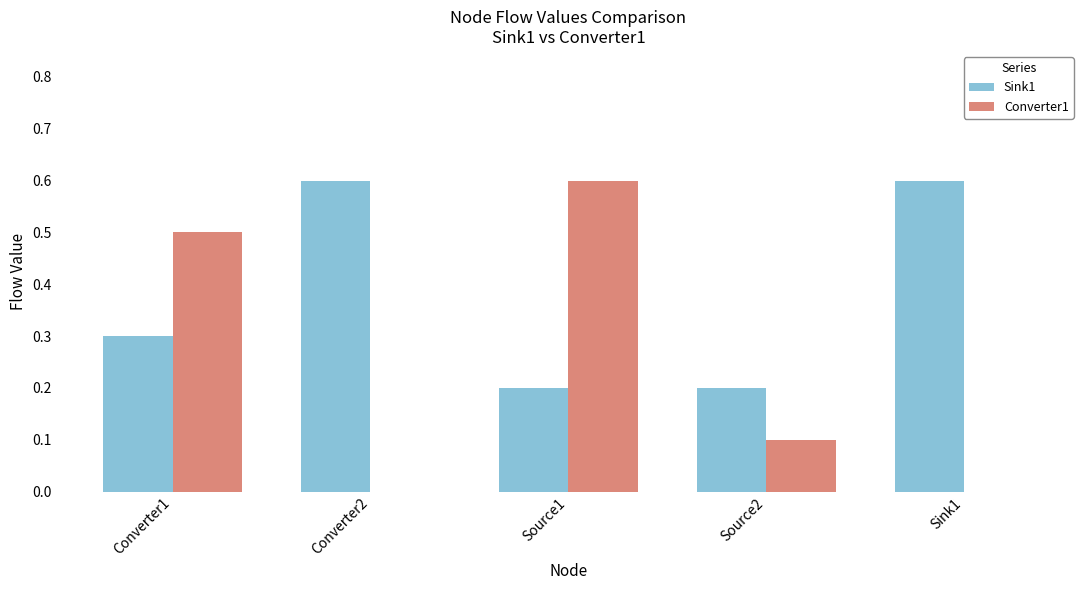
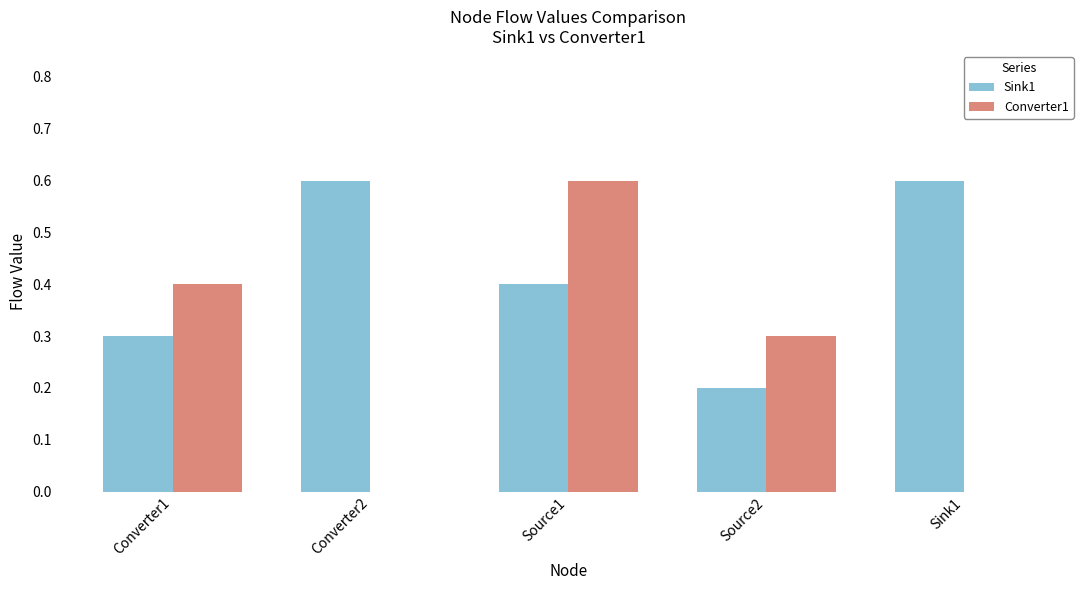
  {
    "Sink1": {
      "Converter1": 0.3,
      "Converter2": 0.6,
-     "Source1": 0.2,
+     "Source1": 0.4,
      "Source2": 0.2,
      "Sink1": 0.6
    },
    "Converter1": {
-     "Converter1": 0.5,
+     "Converter1": 0.4,
      "Converter2": 0.0,
      "Source1": 0.6,
-     "Source2": 0.1,
+     "Source2": 0.3,
      "Sink1": 0.0
    }
  }
